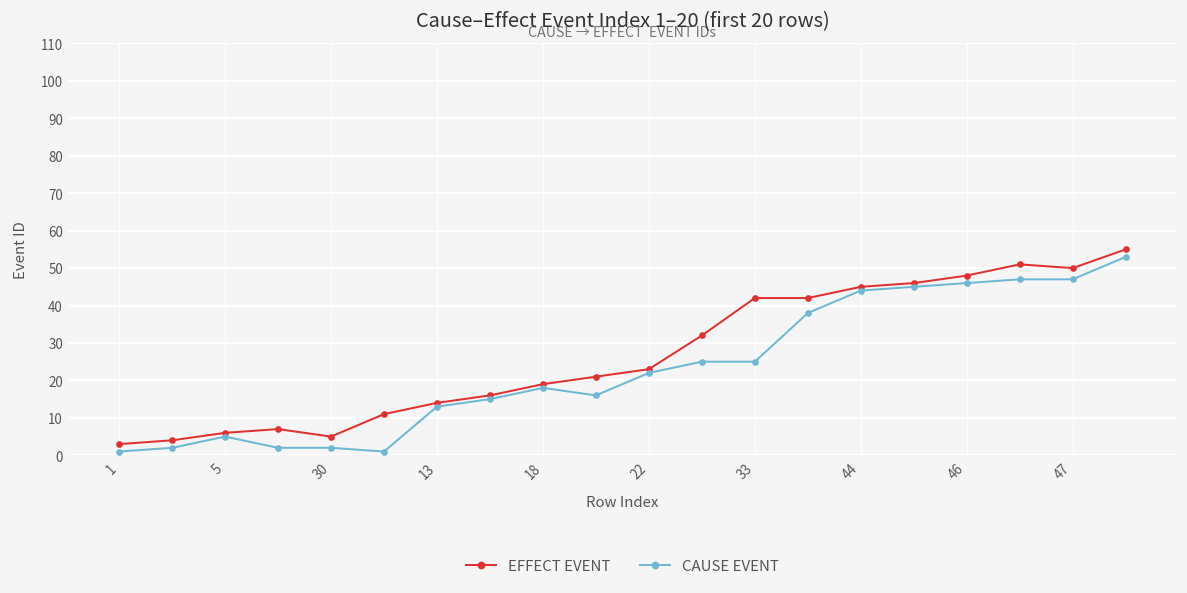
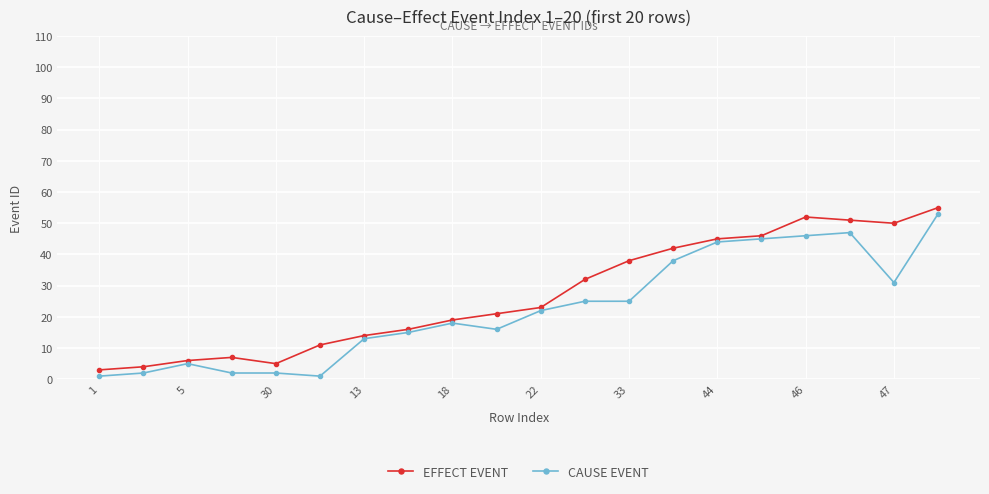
  {
    "EFFECT EVENT": {
      "30": 5,
      "18": 19,
      "22": 23,
-     "33": 42,
+     "33": 38,
      "44": 45,
-     "46": 48,
+     "46": 52,
      "47": 50
    },
    "CAUSE EVENT": {
      "30": 2,
      "18": 18,
      "22": 22,
      "33": 25,
      "44": 44,
      "46": 46,
-     "47": 47
+     "47": 31
    }
  }
